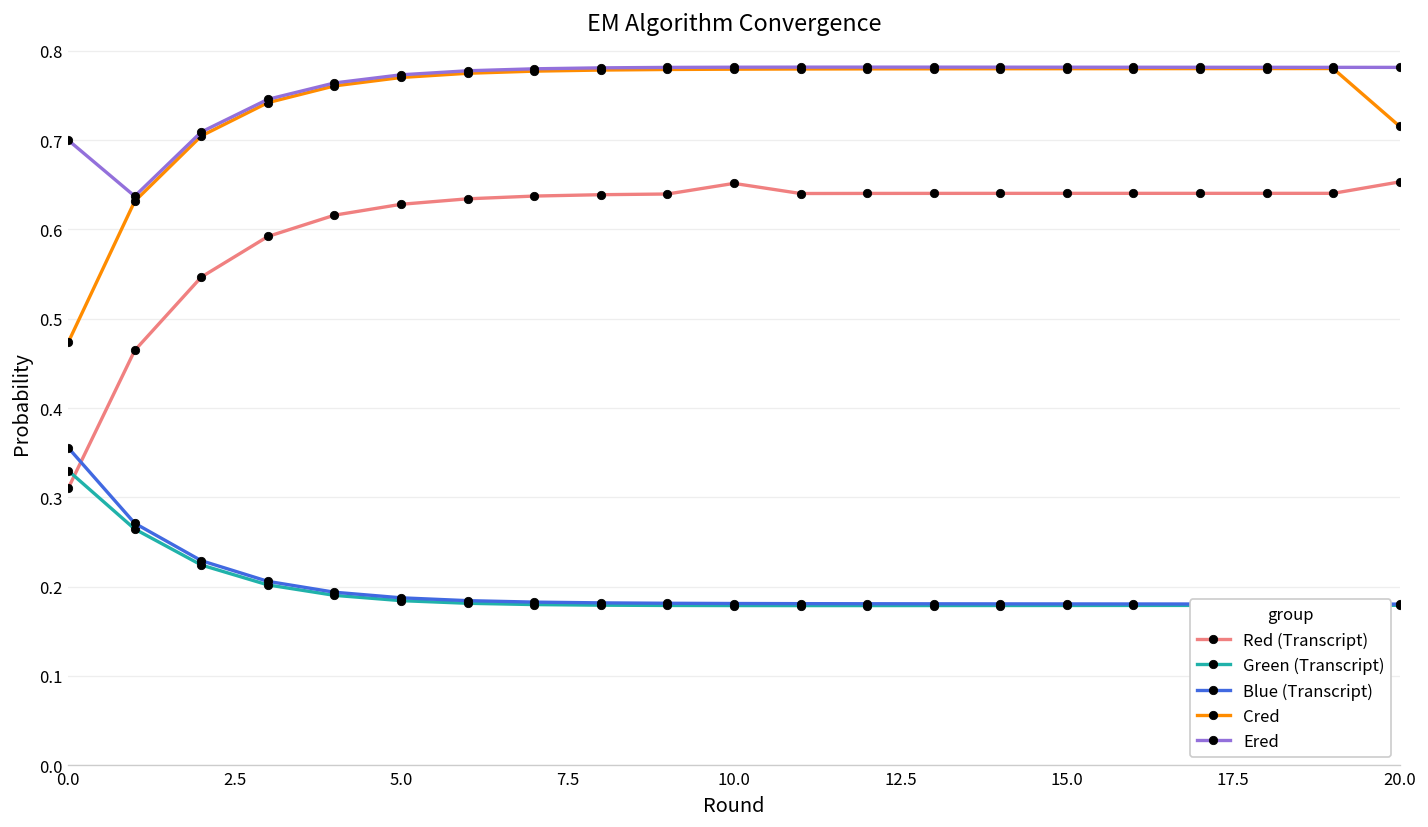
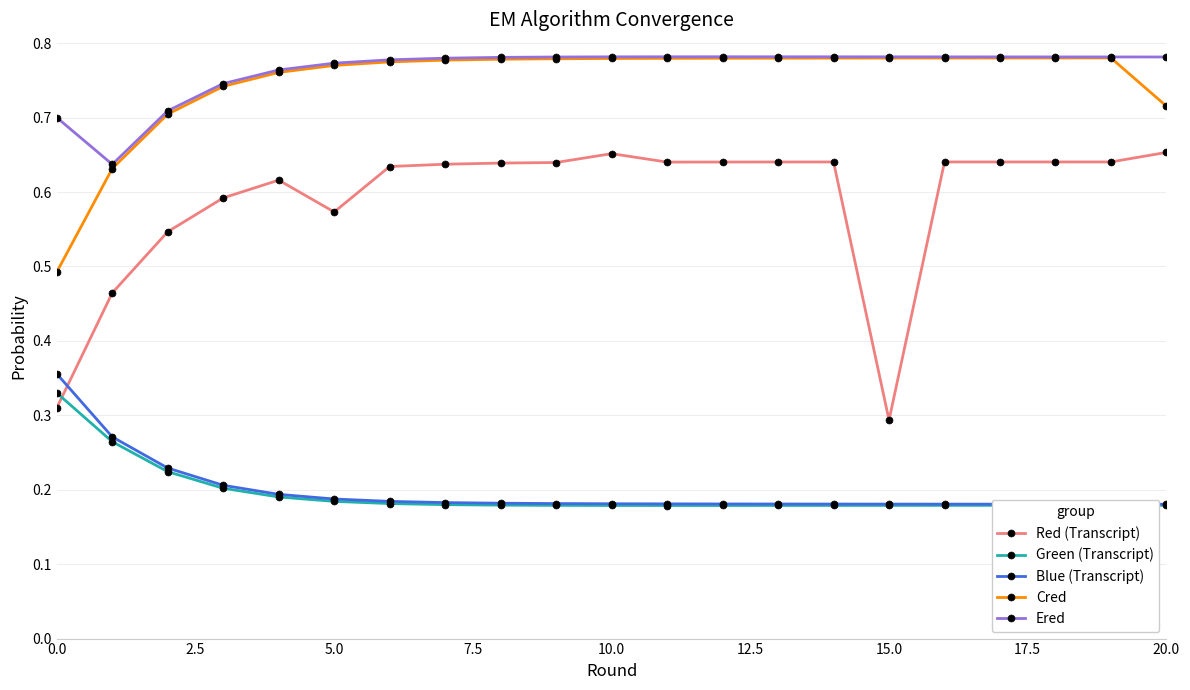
  {
    "Red (Transcript)": {
      "0.0": 0.31,
-     "5.0": 0.63,
+     "5.0": 0.57,
      "10.0": 0.65,
-     "15.0": 0.64,
+     "15.0": 0.29,
      "20.0": 0.65
    },
    "Green (Transcript)": {
      "0.0": 0.33
    },
    "Blue (Transcript)": {
      "0.0": 0.36
    },
    "Cred": {
-     "0.0": 0.47,
+     "0.0": 0.49,
      "20.0": 0.72
    },
    "Ered": {
      "0.0": 0.70,
      "20.0": 0.78
    }
  }
